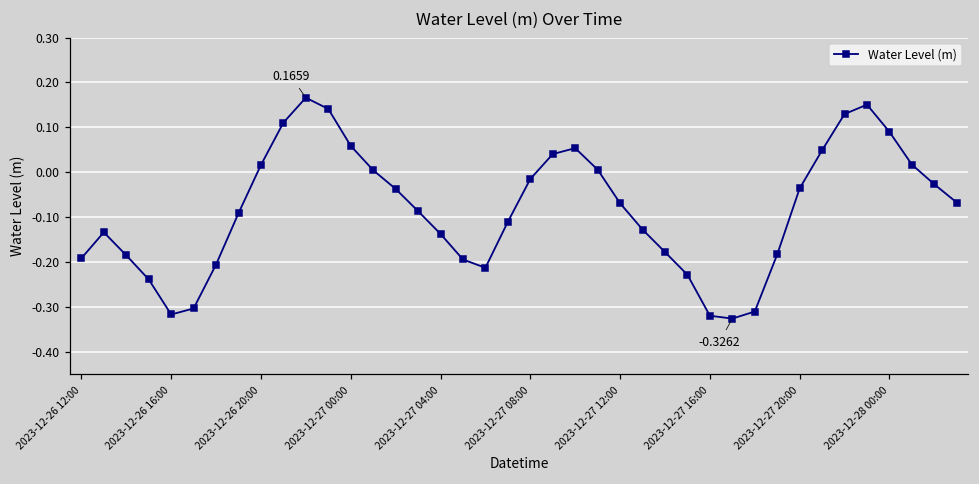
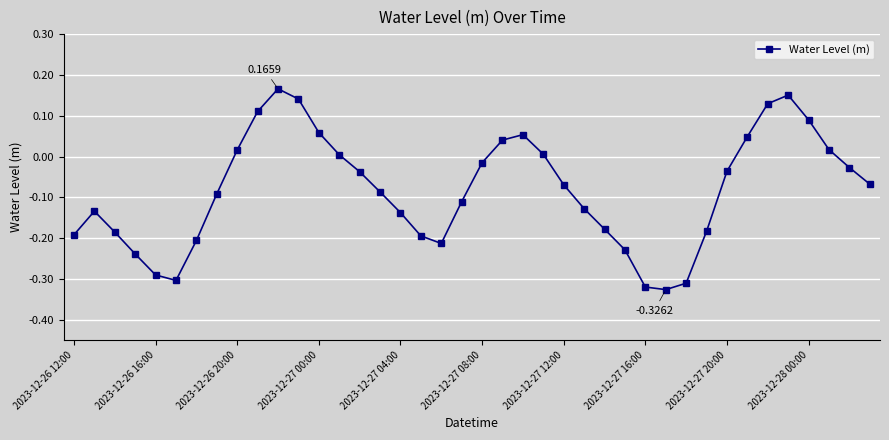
  {
    "2023-12-26 12:00": -0.19,
-   "2023-12-26 16:00": -0.32,
+   "2023-12-26 16:00": -0.29,
    "2023-12-26 20:00": 0.02,
    "2023-12-27 00:00": 0.06,
    "2023-12-27 04:00": -0.14,
    "2023-12-27 08:00": -0.02,
    "2023-12-27 12:00": -0.07,
    "2023-12-27 16:00": -0.32,
    "2023-12-27 20:00": -0.04,
    "2023-12-28 00:00": 0.09
  }
